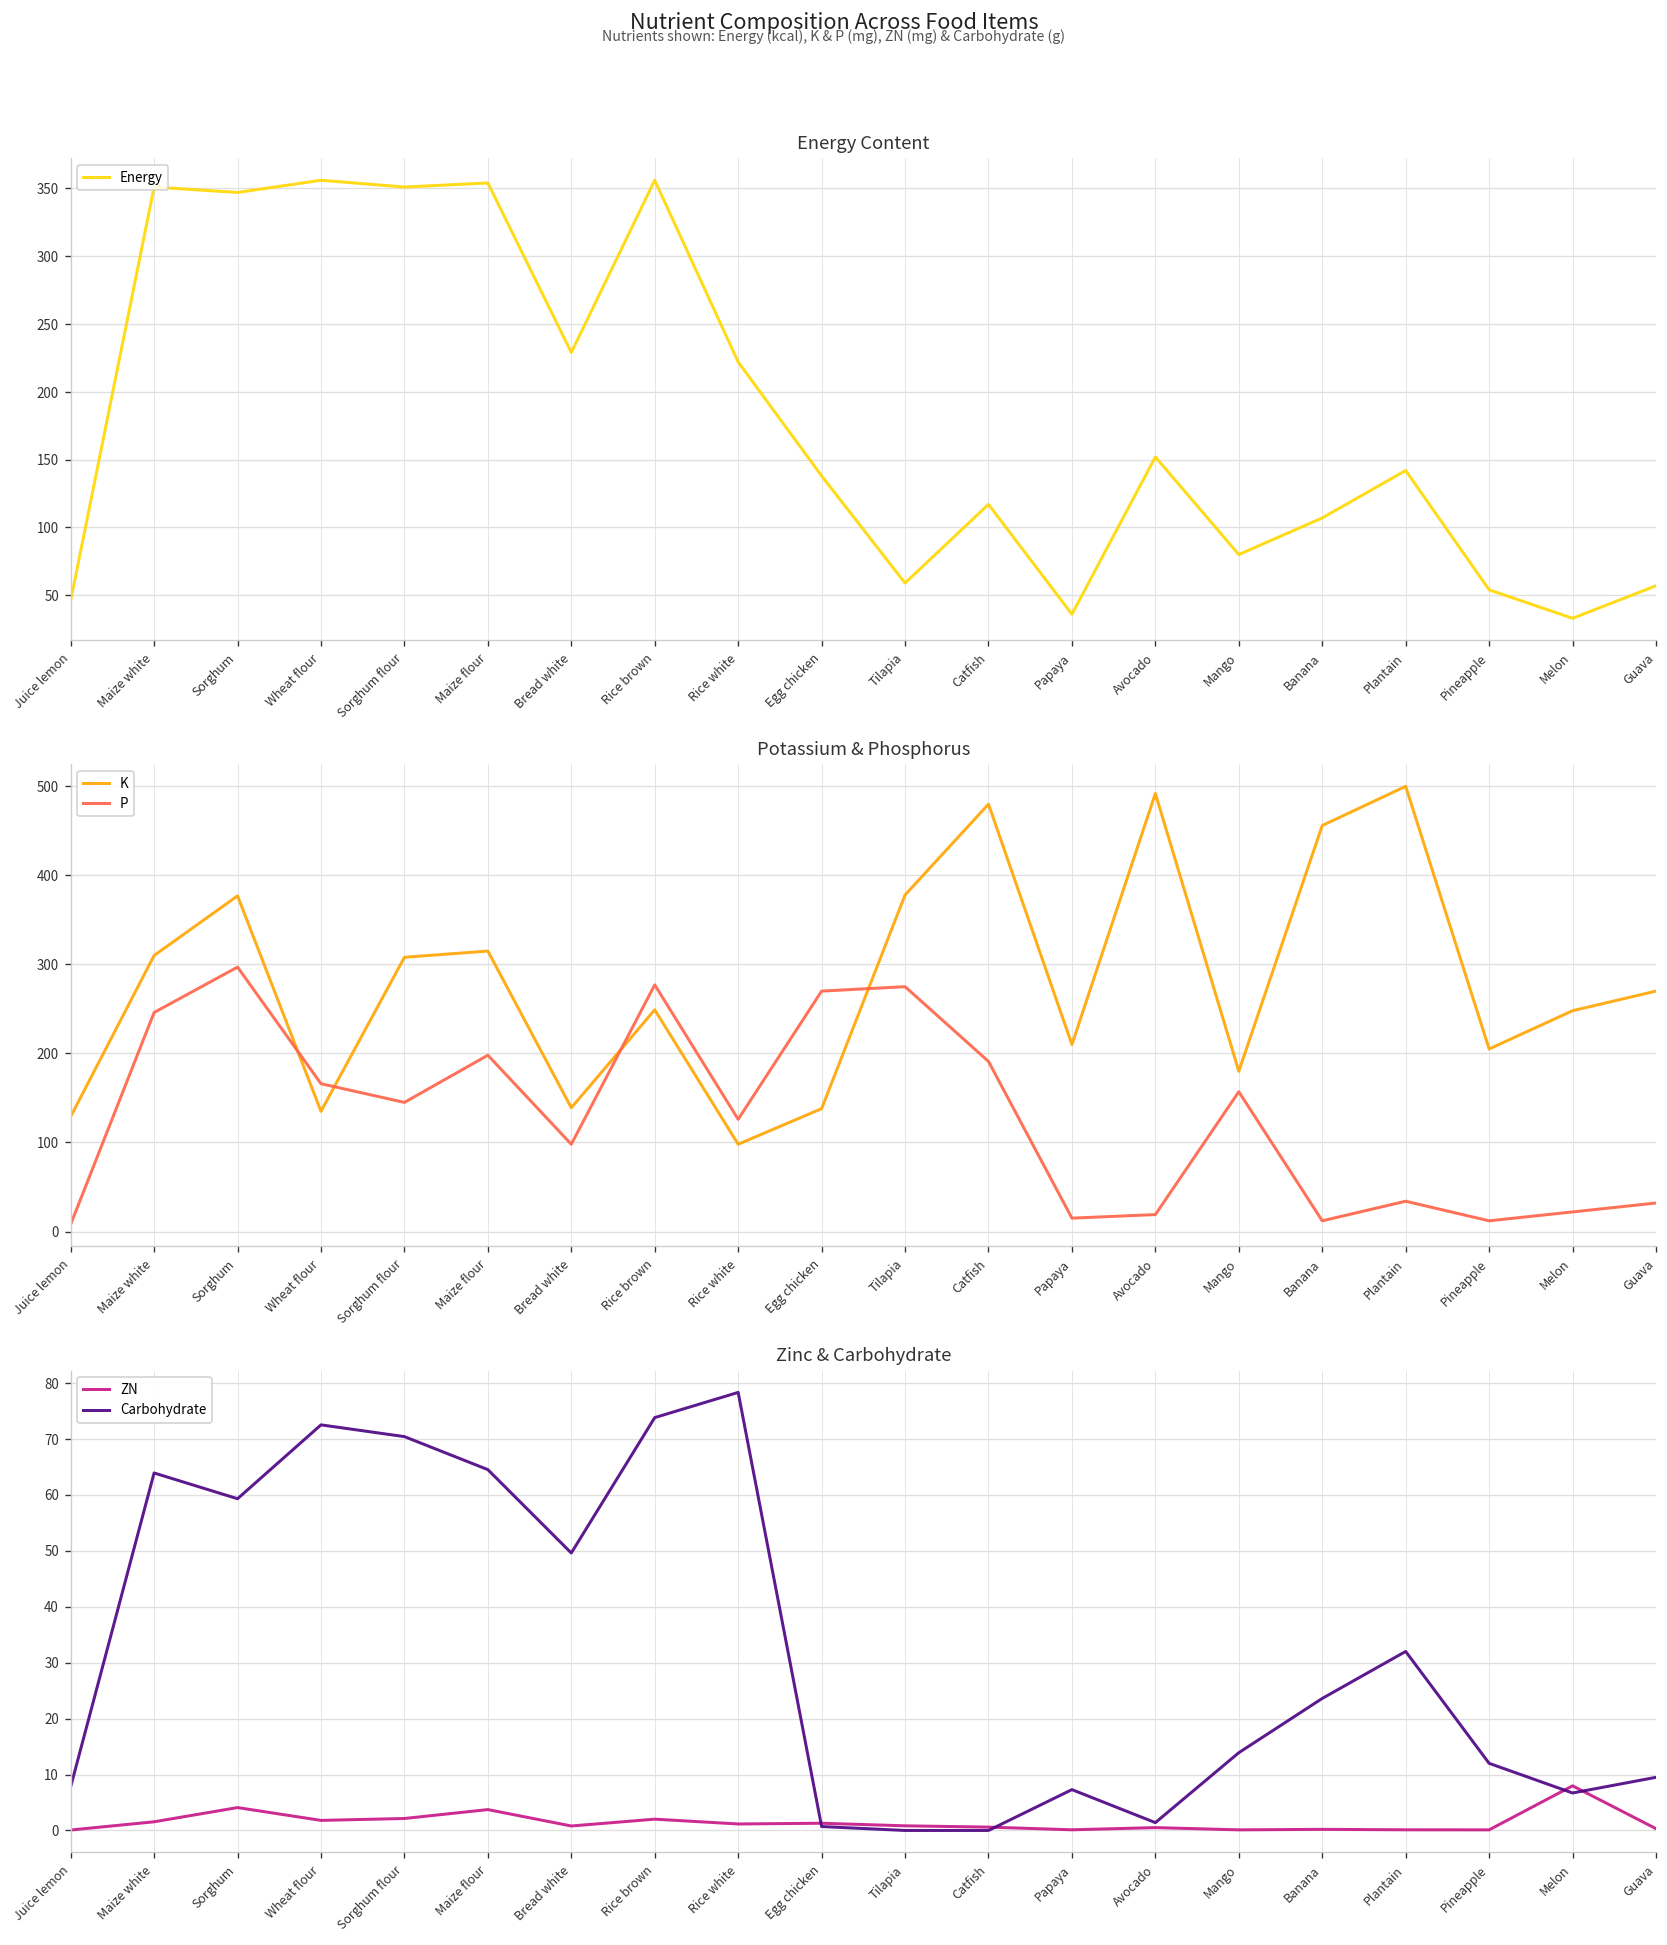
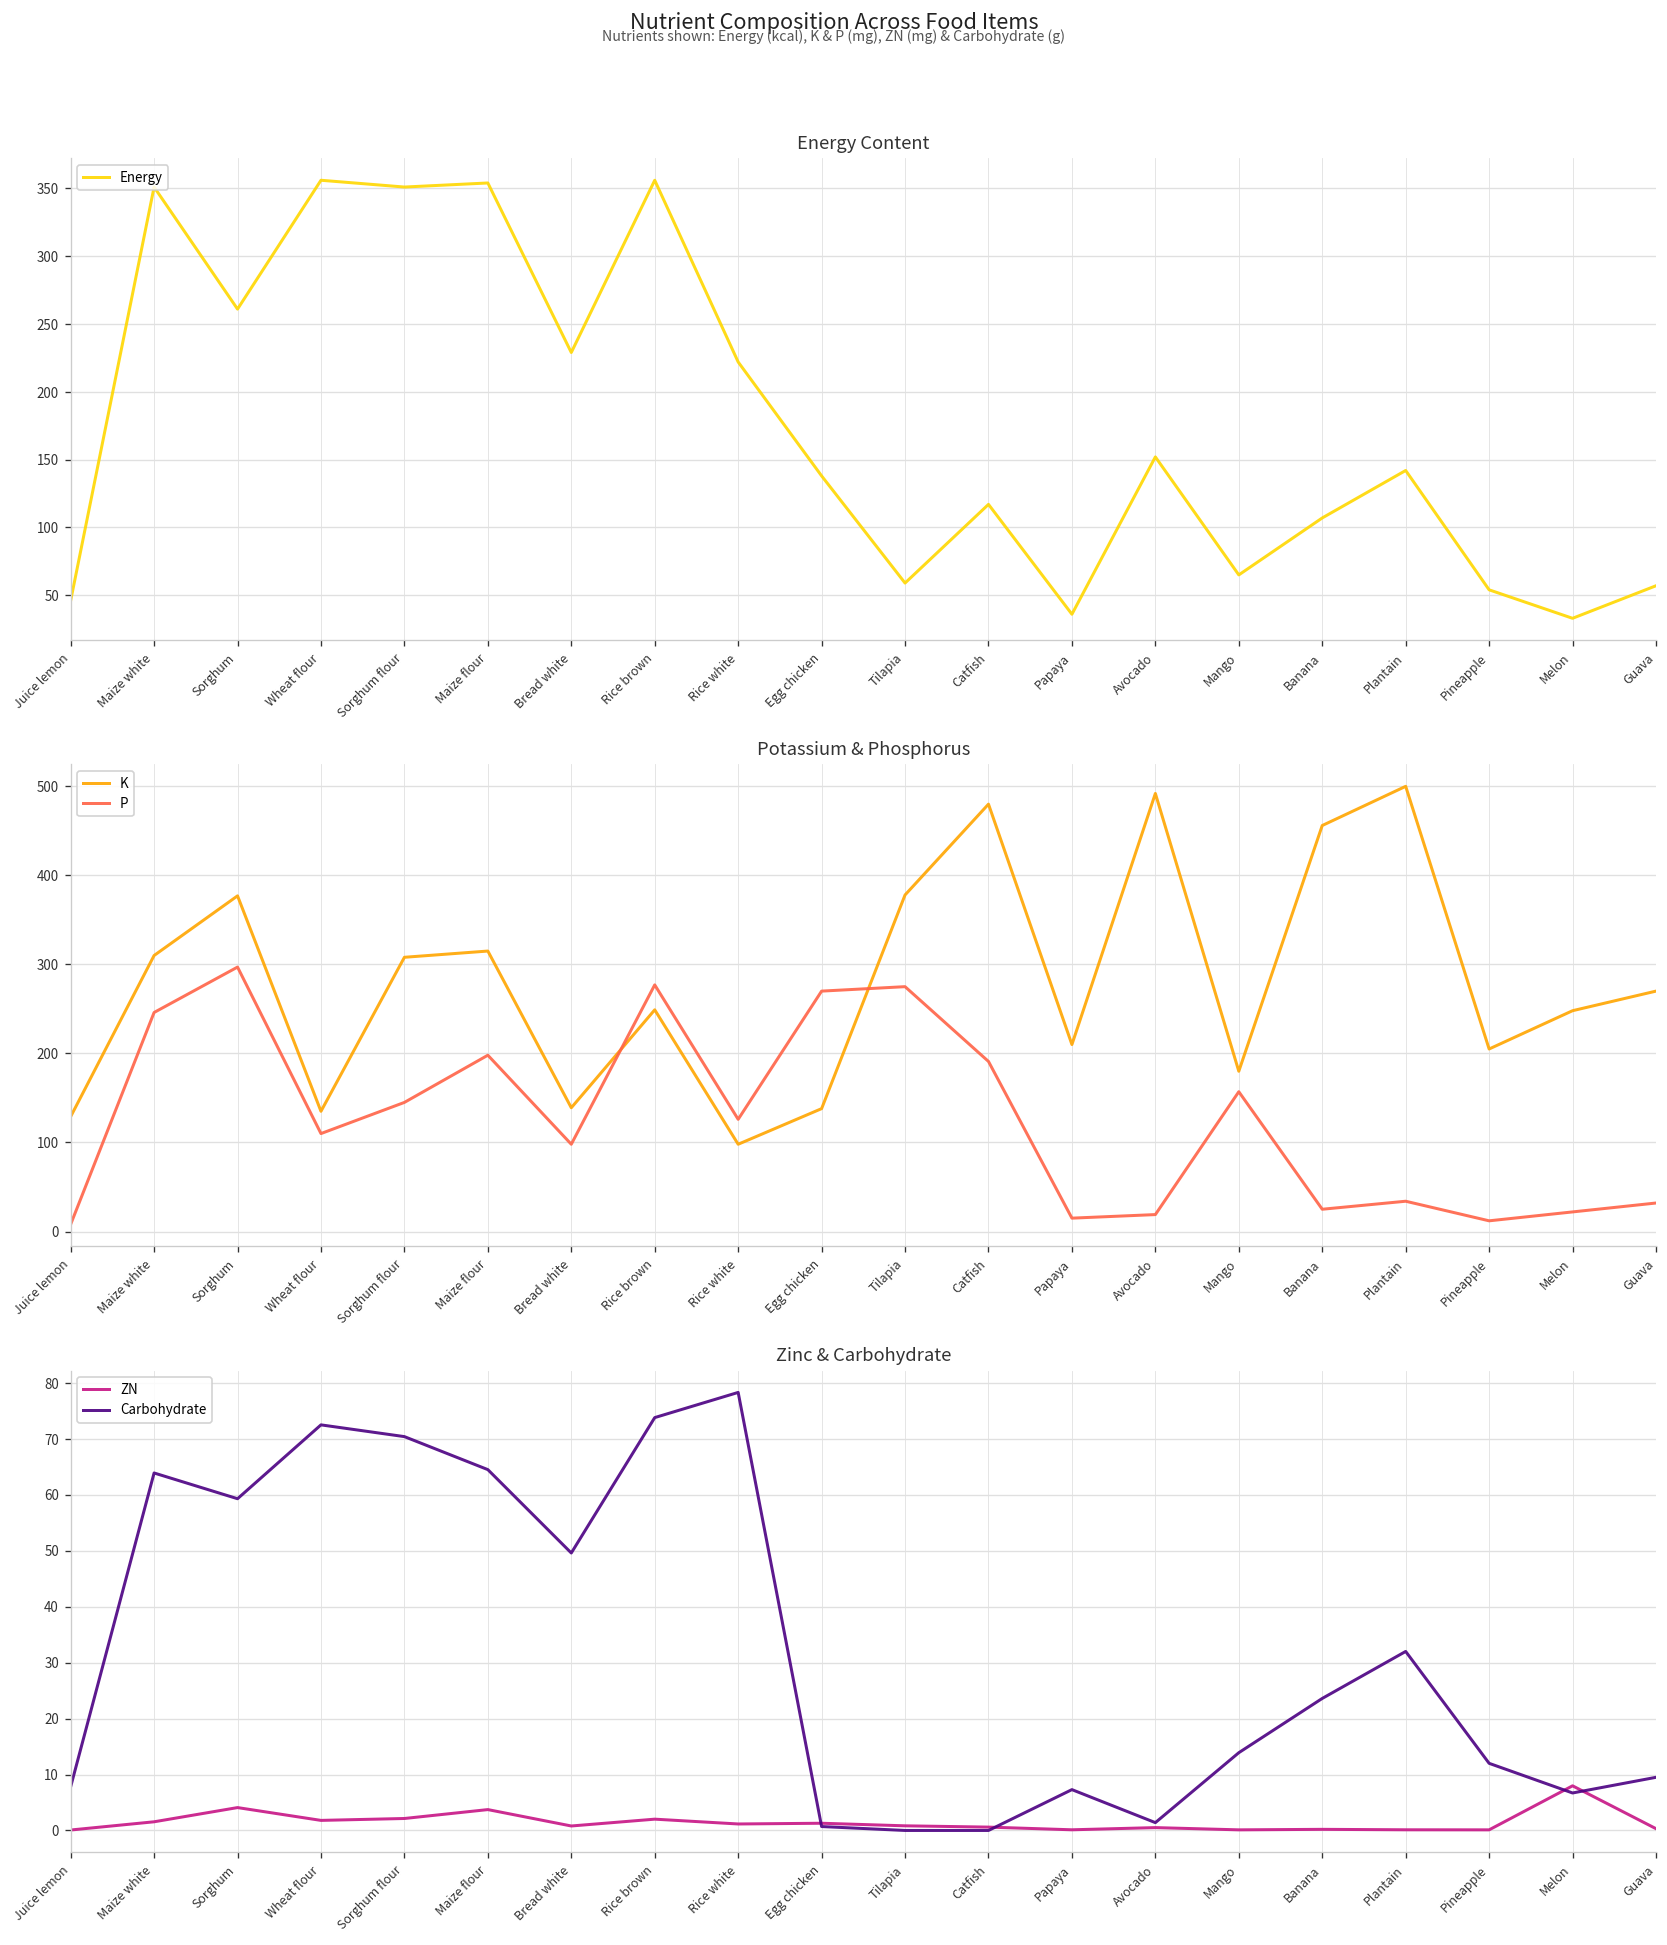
  {
    "Energy Content": {
      "Juice lemon": 46,
-     "Sorghum": 347,
+     "Sorghum": 261,
      "Wheat flour": 356,
      "Sorghum flour": 351,
      "Maize flour": 354,
      "Bread white": 229,
      "Rice brown": 356,
      "Rice white": 222,
      "Egg chicken": 138,
      "Tilapia": 59,
      "Catfish": 117,
      "Papaya": 36,
      "Avocado": 152,
-     "Mango": 80,
+     "Mango": 65,
      "Banana": 107,
      "Plantain": 142,
      "Pineapple": 54,
      "Melon": 33,
      "Guava": 57
    },
    "Potassium & Phosphorus": {
      "K": {
        "Juice lemon": 130,
        "Maize white": 310,
        "Sorghum": 380,
        "Wheat flour": 140,
        "Sorghum flour": 310,
        "Maize flour": 320,
        "Bread white": 140,
        "Rice brown": 250,
        "Rice white": 100,
        "Egg chicken": 140,
        "Tilapia": 380,
        "Catfish": 480,
        "Papaya": 210,
        "Avocado": 490,
        "Mango": 180,
        "Banana": 460,
        "Plantain": 500,
        "Pineapple": 210,
        "Melon": 250,
        "Guava": 270
      },
      "P": {
        "Juice lemon": 10,
        "Maize white": 250,
        "Sorghum": 300,
-       "Wheat flour": 170,
+       "Wheat flour": 110,
        "Sorghum flour": 150,
        "Maize flour": 200,
        "Bread white": 100,
        "Rice brown": 280,
        "Rice white": 130,
        "Egg chicken": 270,
        "Tilapia": 280,
        "Catfish": 190,
        "Papaya": 20,
        "Avocado": 20,
        "Mango": 160,
-       "Banana": 10,
+       "Banana": 30,
        "Plantain": 30,
        "Pineapple": 10,
        "Melon": 20,
        "Guava": 30
      }
    },
    "Zinc & Carbohydrate": {
      "ZN": {
        "Juice lemon": 0,
        "Maize white": 2,
        "Sorghum": 4,
        "Wheat flour": 2,
        "Sorghum flour": 2,
        "Maize flour": 4,
        "Bread white": 1,
        "Rice brown": 2,
        "Rice white": 1,
        "Egg chicken": 1,
        "Tilapia": 1,
        "Catfish": 1,
        "Papaya": 0,
        "Avocado": 1,
        "Mango": 0,
        "Banana": 0,
        "Plantain": 0,
        "Pineapple": 0,
        "Melon": 8,
        "Guava": 0
      },
      "Carbohydrate": {
        "Juice lemon": 8,
        "Maize white": 64,
        "Sorghum": 59,
        "Wheat flour": 73,
        "Sorghum flour": 70,
        "Maize flour": 65,
        "Bread white": 50,
        "Rice brown": 74,
        "Rice white": 78,
        "Egg chicken": 1,
        "Tilapia": 0,
        "Catfish": 0,
        "Papaya": 7,
        "Avocado": 1,
        "Mango": 14,
        "Banana": 24,
        "Plantain": 32,
        "Pineapple": 12,
        "Melon": 7,
        "Guava": 10
      }
    }
  }
